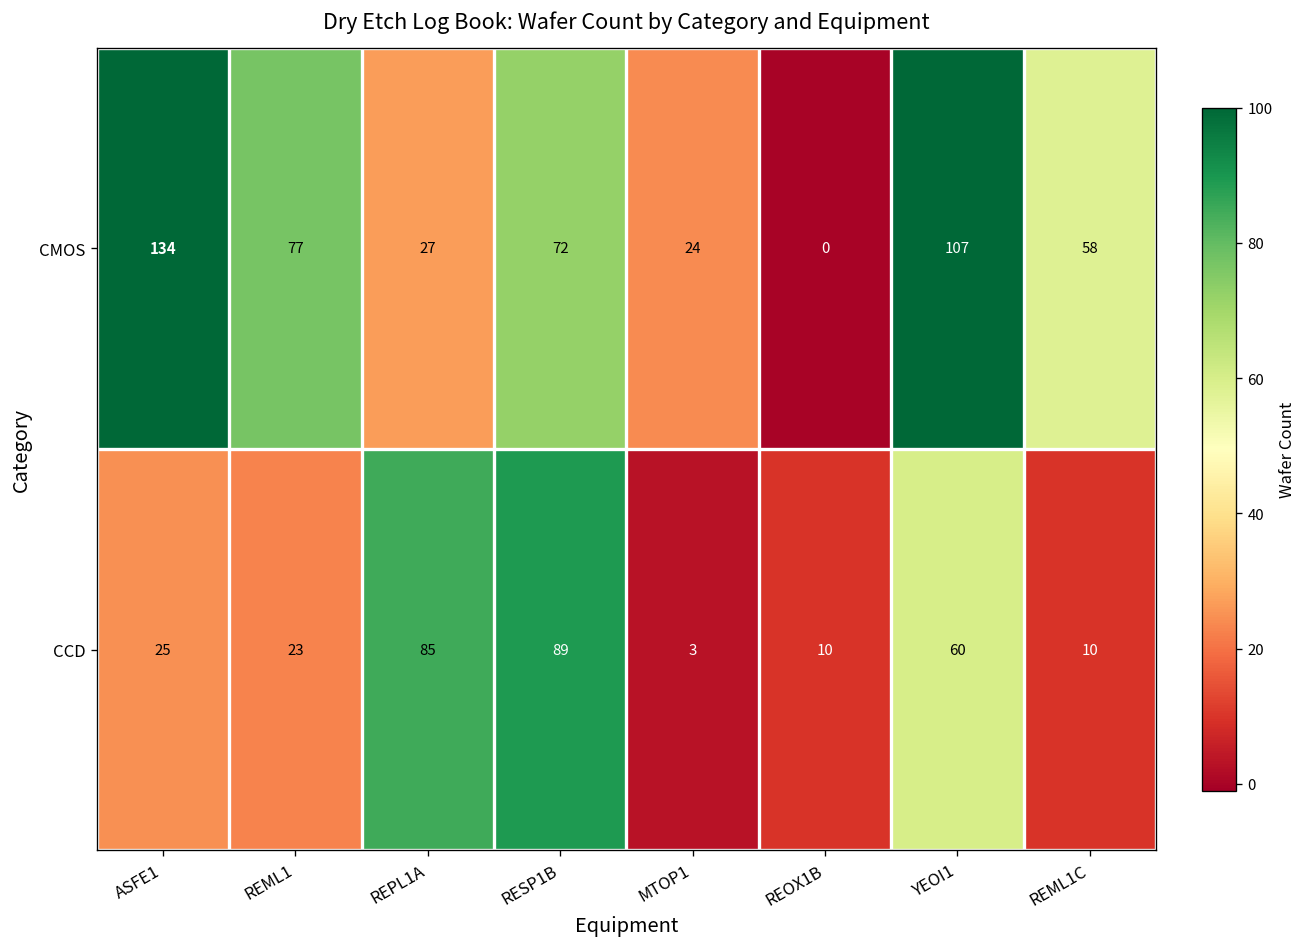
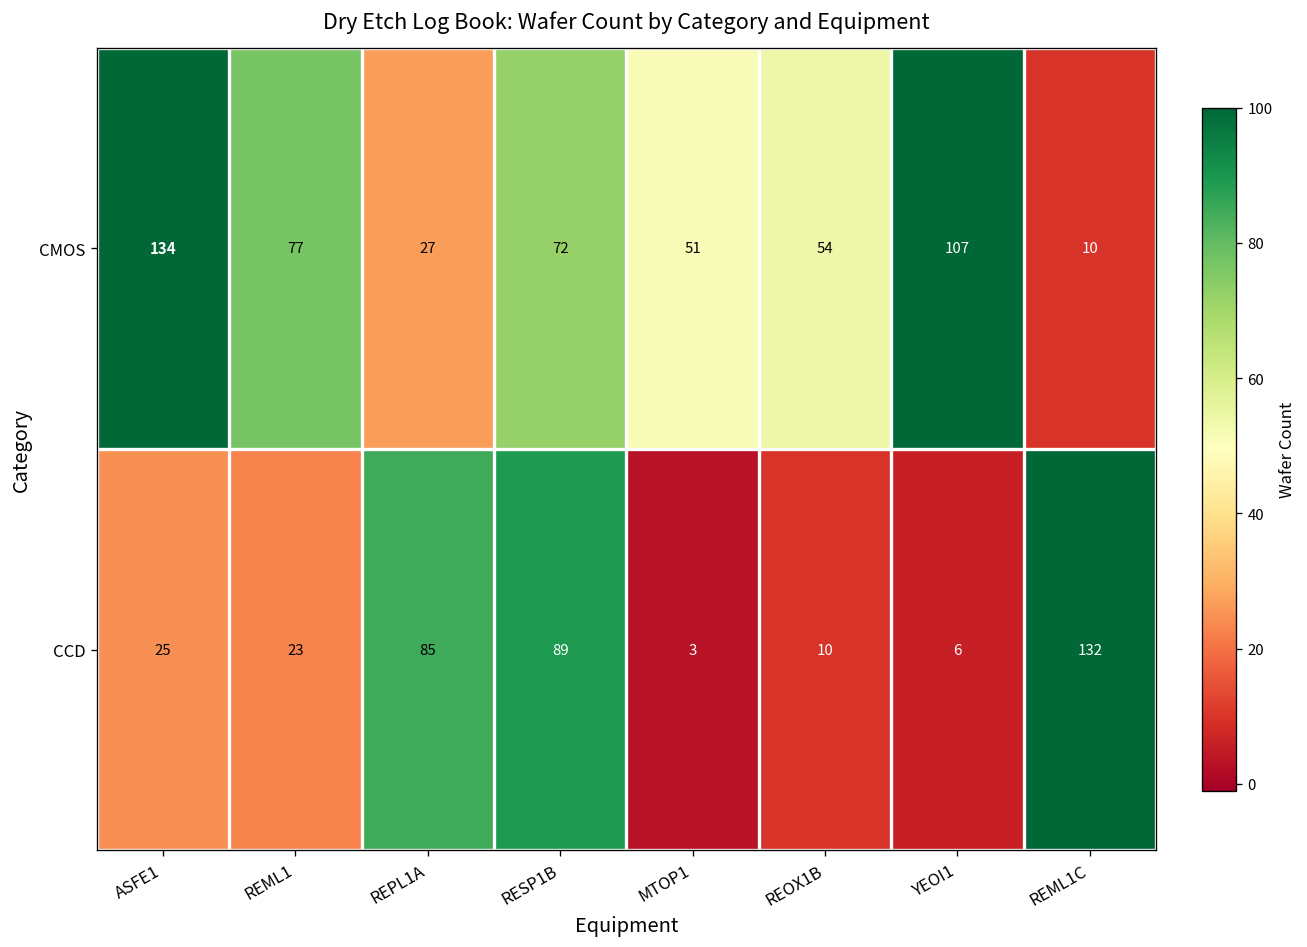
  {
    "CMOS": {
      "ASFE1": 134,
      "REML1": 77,
      "REPL1A": 27,
      "RESP1B": 72,
-     "MTOP1": 24,
-     "REOX1B": 0,
+     "MTOP1": 51,
+     "REOX1B": 54,
      "YEOI1": 107,
-     "REML1C": 58
+     "REML1C": 10
    },
    "CCD": {
      "ASFE1": 25,
      "REML1": 23,
      "REPL1A": 85,
      "RESP1B": 89,
      "MTOP1": 3,
      "REOX1B": 10,
-     "YEOI1": 60,
-     "REML1C": 10
+     "YEOI1": 6,
+     "REML1C": 132
    }
  }
